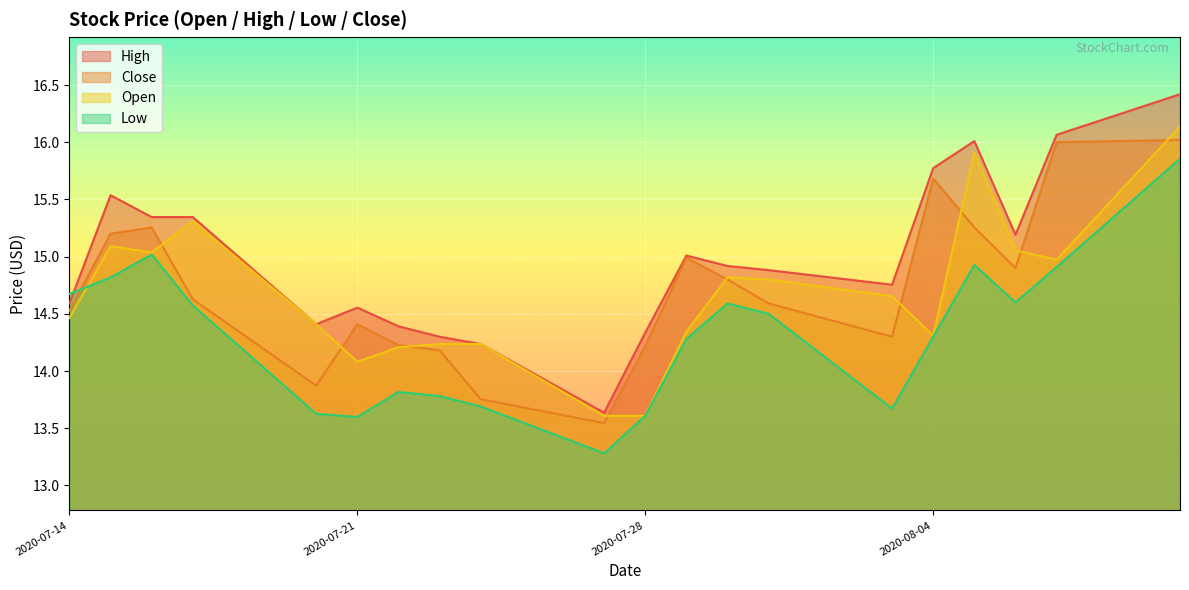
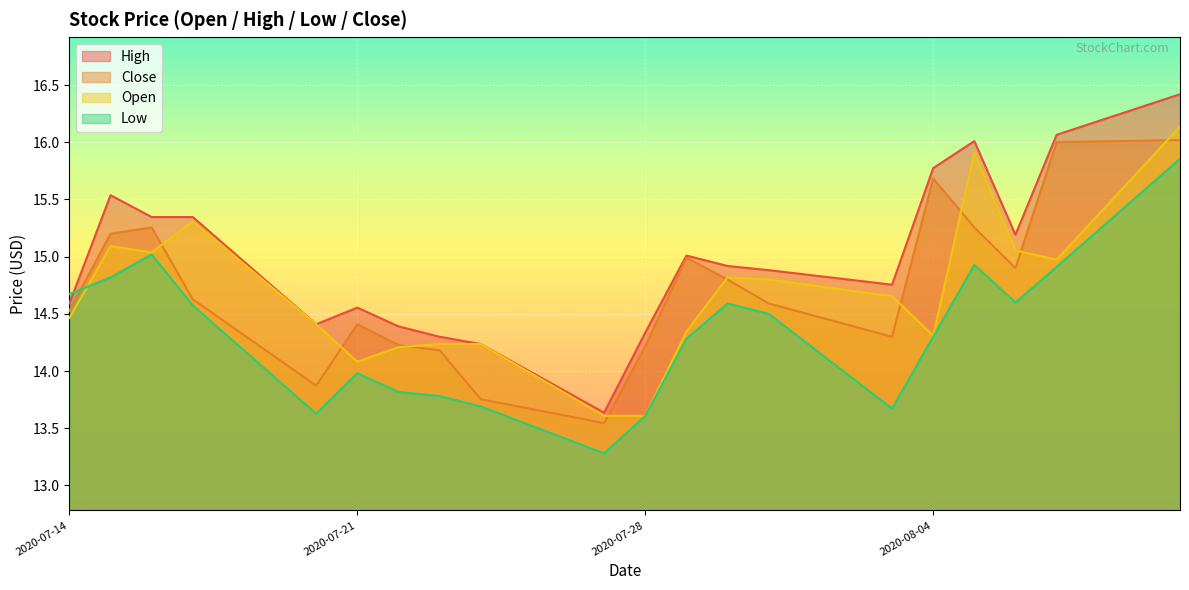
  {
    "Low": {
      "2020-07-14": 14.67,
-     "2020-07-21": 13.60
+     "2020-07-21": 13.98
    }
  }
